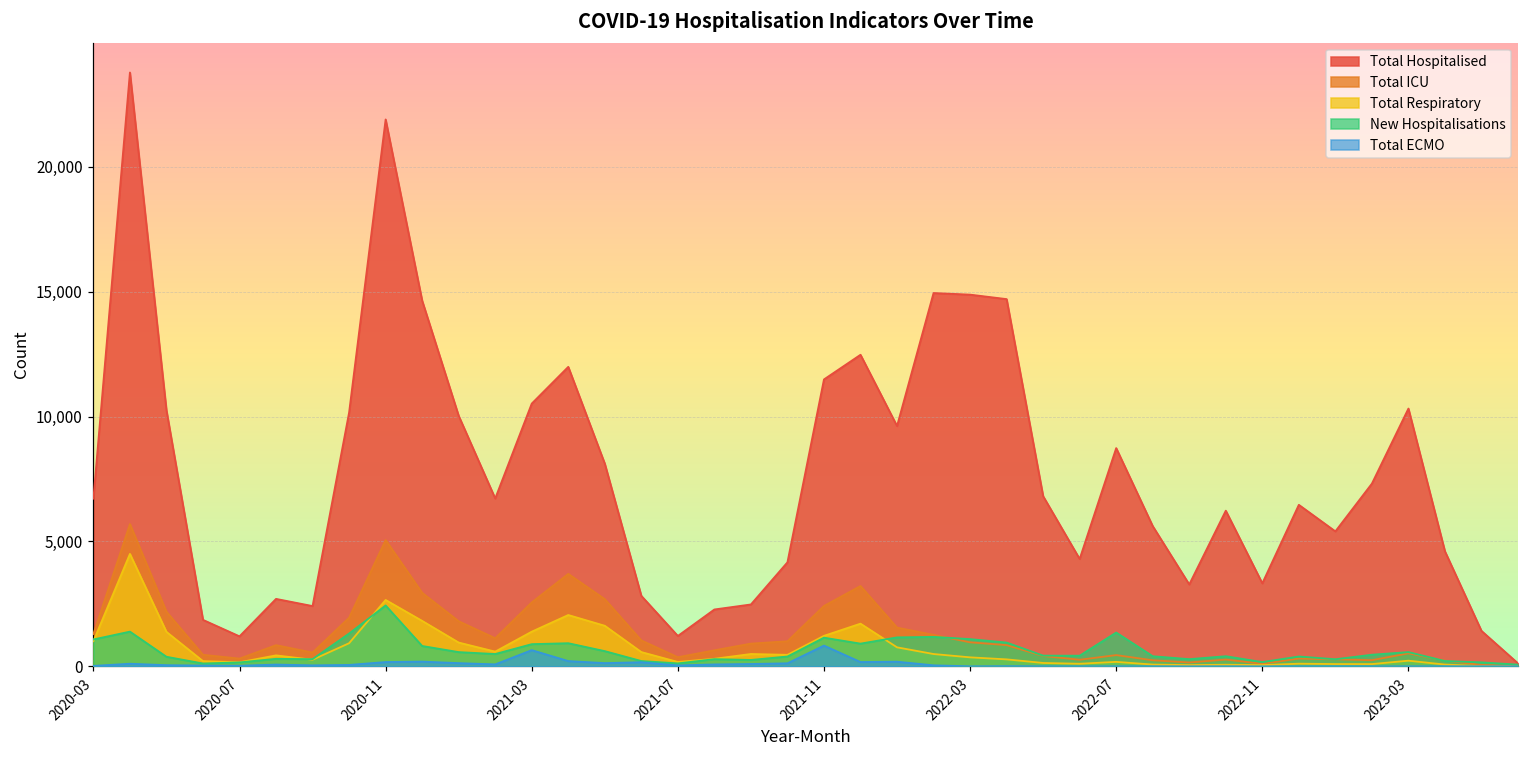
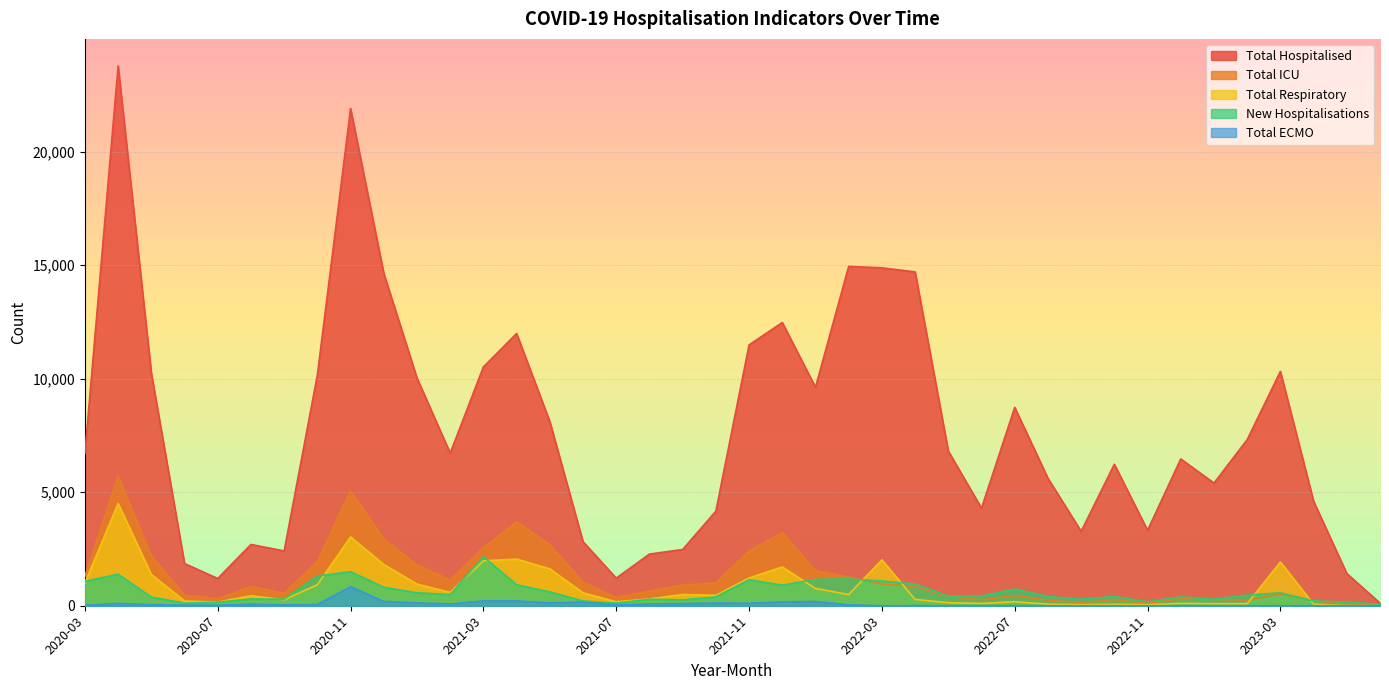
  {
    "Total Respiratory": {
-     "2020-11": "2,700",
-     "2021-03": "1,400",
-     "2022-03": "400",
+     "2020-11": "3,000",
+     "2021-03": "2,000",
+     "2022-03": "2,000",
      "2022-07": "200",
-     "2023-03": "200"
+     "2023-03": "1,900"
    },
    "New Hospitalisations": {
-     "2020-11": "2,400",
-     "2021-03": "900",
+     "2020-11": "1,500",
+     "2021-03": "2,200",
      "2022-03": "1,100",
-     "2022-07": "1,400"
+     "2022-07": "700"
    },
    "Total ECMO": {
      "2020-03": "0",
      "2020-07": "0",
-     "2020-11": "200",
-     "2021-03": "600",
-     "2021-11": "800",
+     "2020-11": "800",
+     "2021-03": "200",
+     "2021-11": "100",
      "2022-03": "0",
      "2022-07": "0",
      "2023-03": "0"
    }
  }
